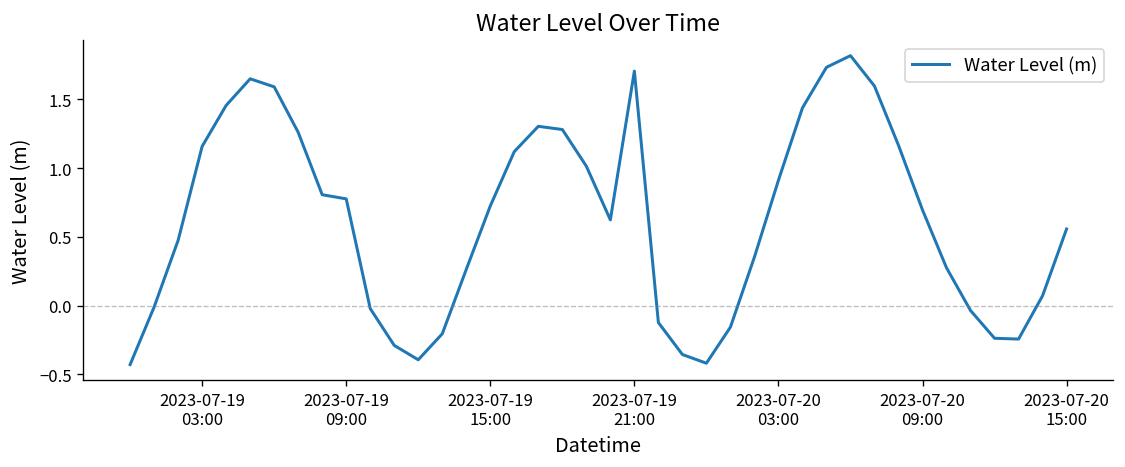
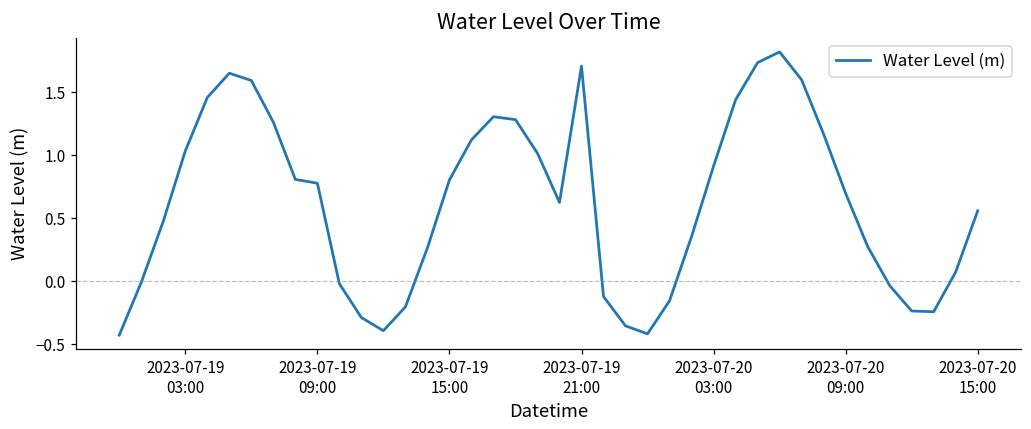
  {
-   "2023-07-19 03:00": 1.16,
+   "2023-07-19 03:00": 1.03,
    "2023-07-19 09:00": 0.78,
-   "2023-07-19 15:00": 0.72,
+   "2023-07-19 15:00": 0.80,
    "2023-07-19 21:00": 1.71,
    "2023-07-20 03:00": 0.91,
    "2023-07-20 09:00": 0.70,
    "2023-07-20 15:00": 0.56
  }
